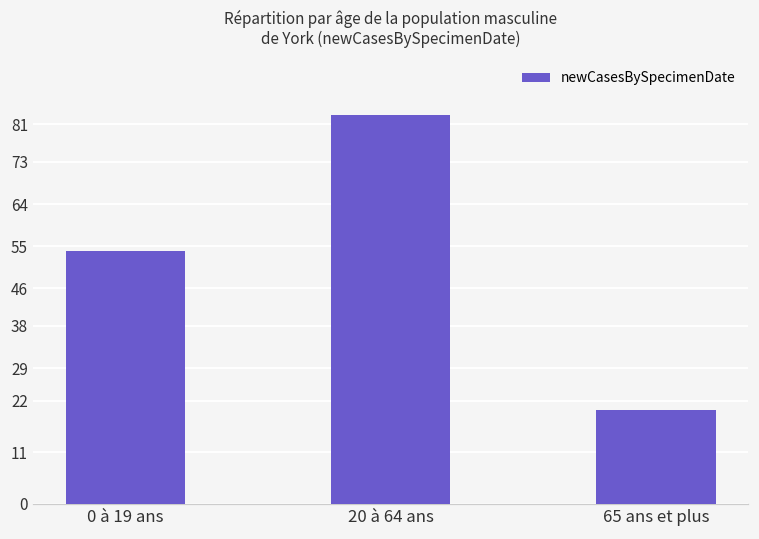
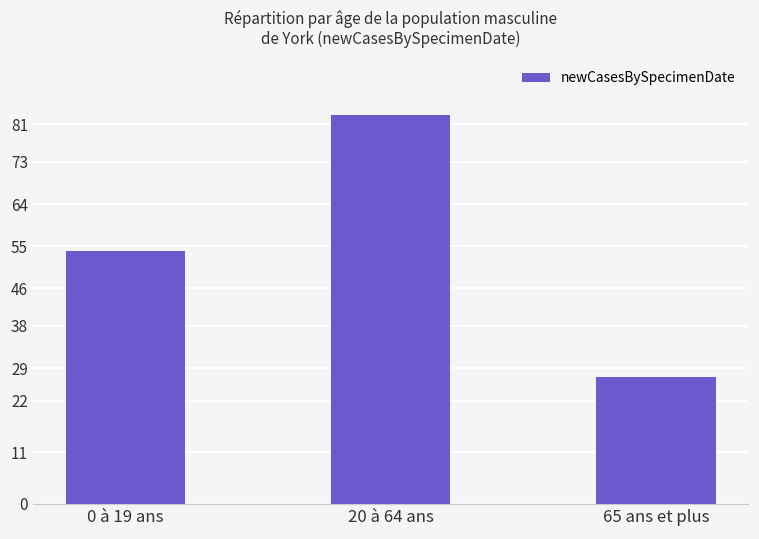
  {
    "0 à 19 ans": 54,
    "20 à 64 ans": 83,
-   "65 ans et plus": 20
+   "65 ans et plus": 27
  }
